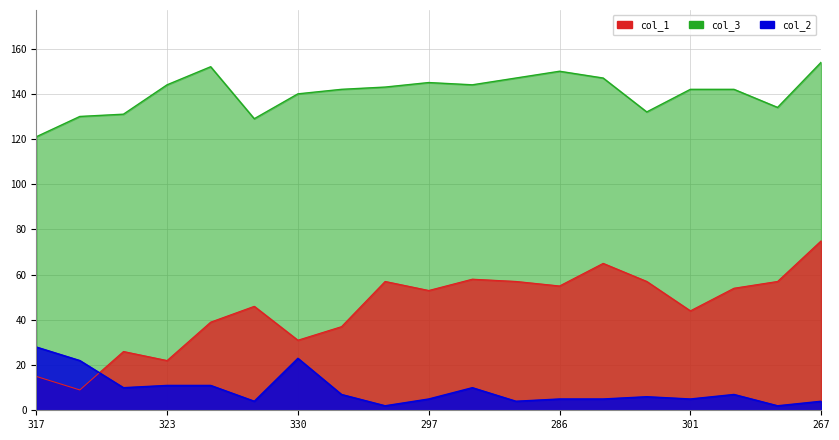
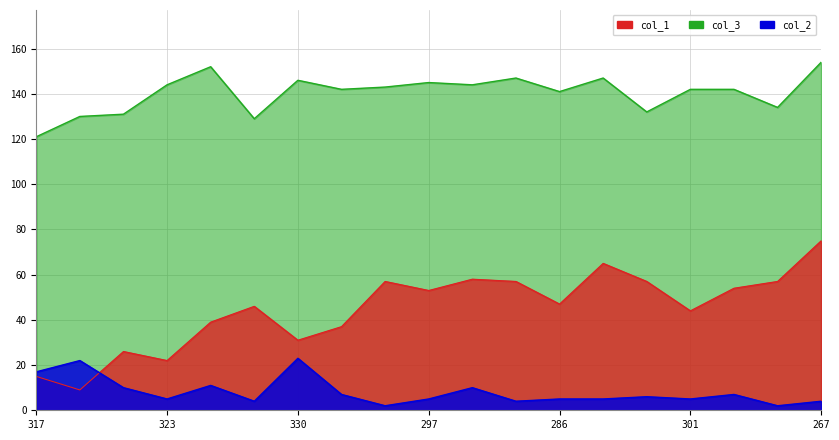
  {
    "col_3": {
      "317": 121,
      "323": 144,
-     "330": 140,
-     "286": 150,
+     "330": 146,
+     "286": 141,
      "301": 142,
      "267": 154
    },
    "col_1": {
      "317": 15,
      "323": 22,
      "330": 31,
-     "286": 55,
+     "286": 47,
      "301": 44,
      "267": 75
    },
    "col_2": {
-     "317": 28,
-     "323": 11,
+     "317": 17,
+     "323": 5,
      "330": 23,
      "286": 5,
      "301": 5,
      "267": 4
    }
  }
